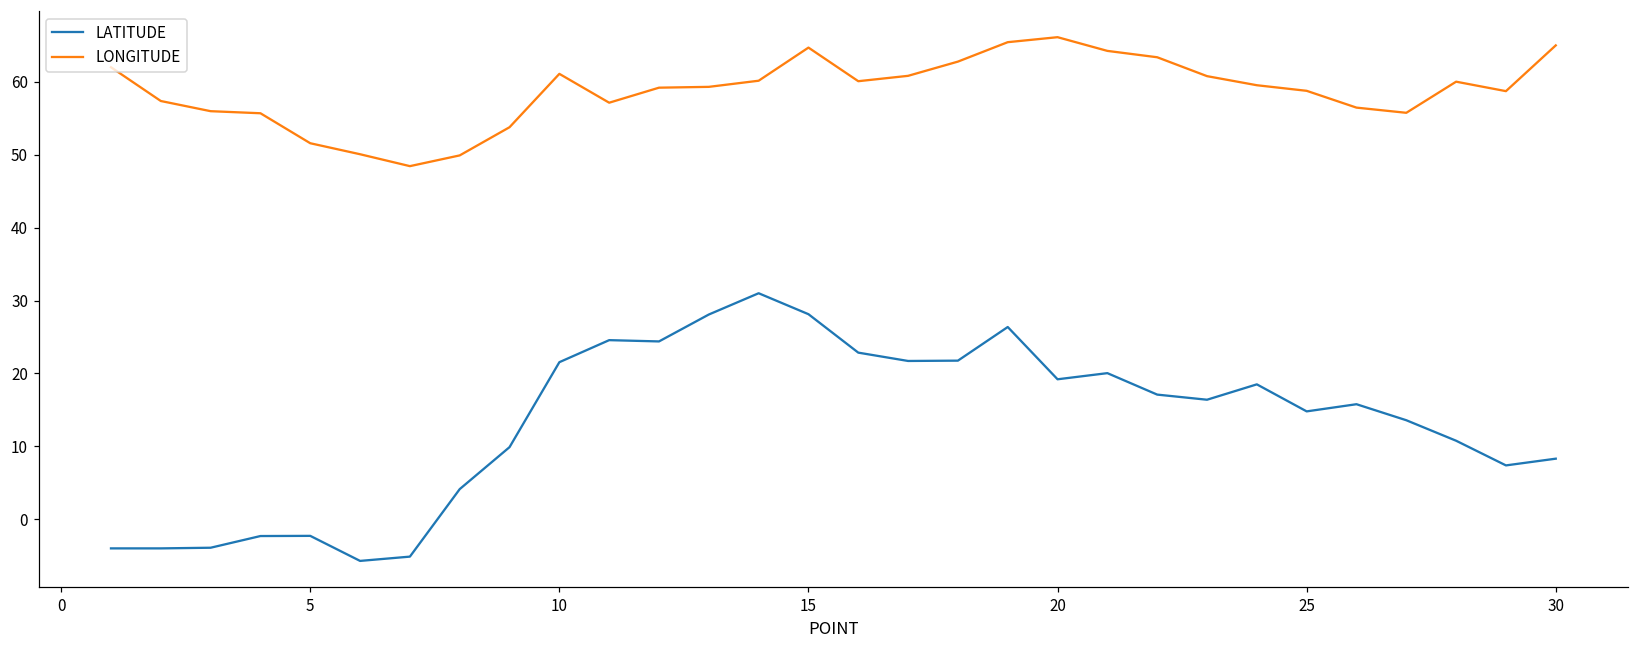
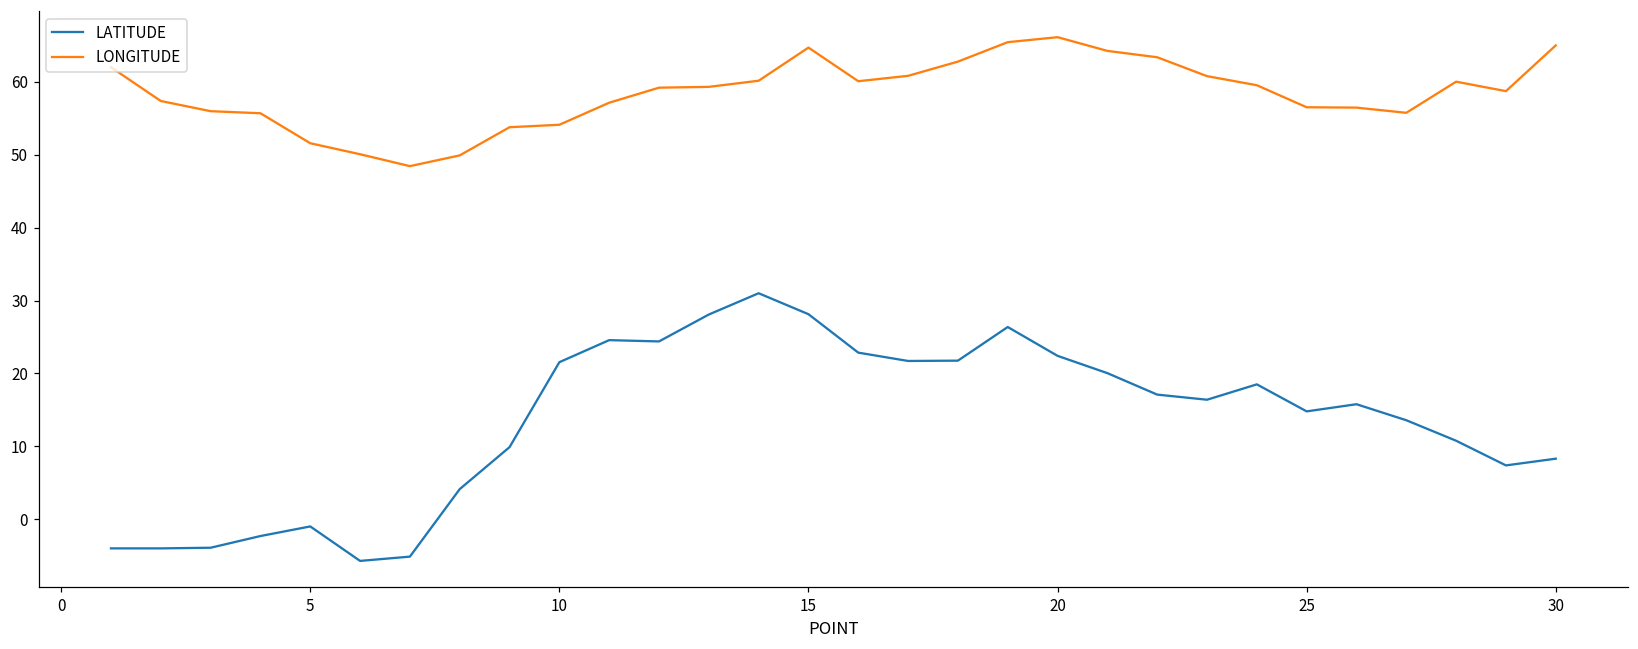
  {
    "LATITUDE": {
-     "5": -2,
+     "5": -1,
      "10": 22,
      "15": 28,
-     "20": 19,
+     "20": 22,
      "25": 15,
      "30": 8
    },
    "LONGITUDE": {
      "5": 52,
-     "10": 61,
+     "10": 54,
      "15": 65,
      "20": 66,
-     "25": 59,
+     "25": 57,
      "30": 65
    }
  }
